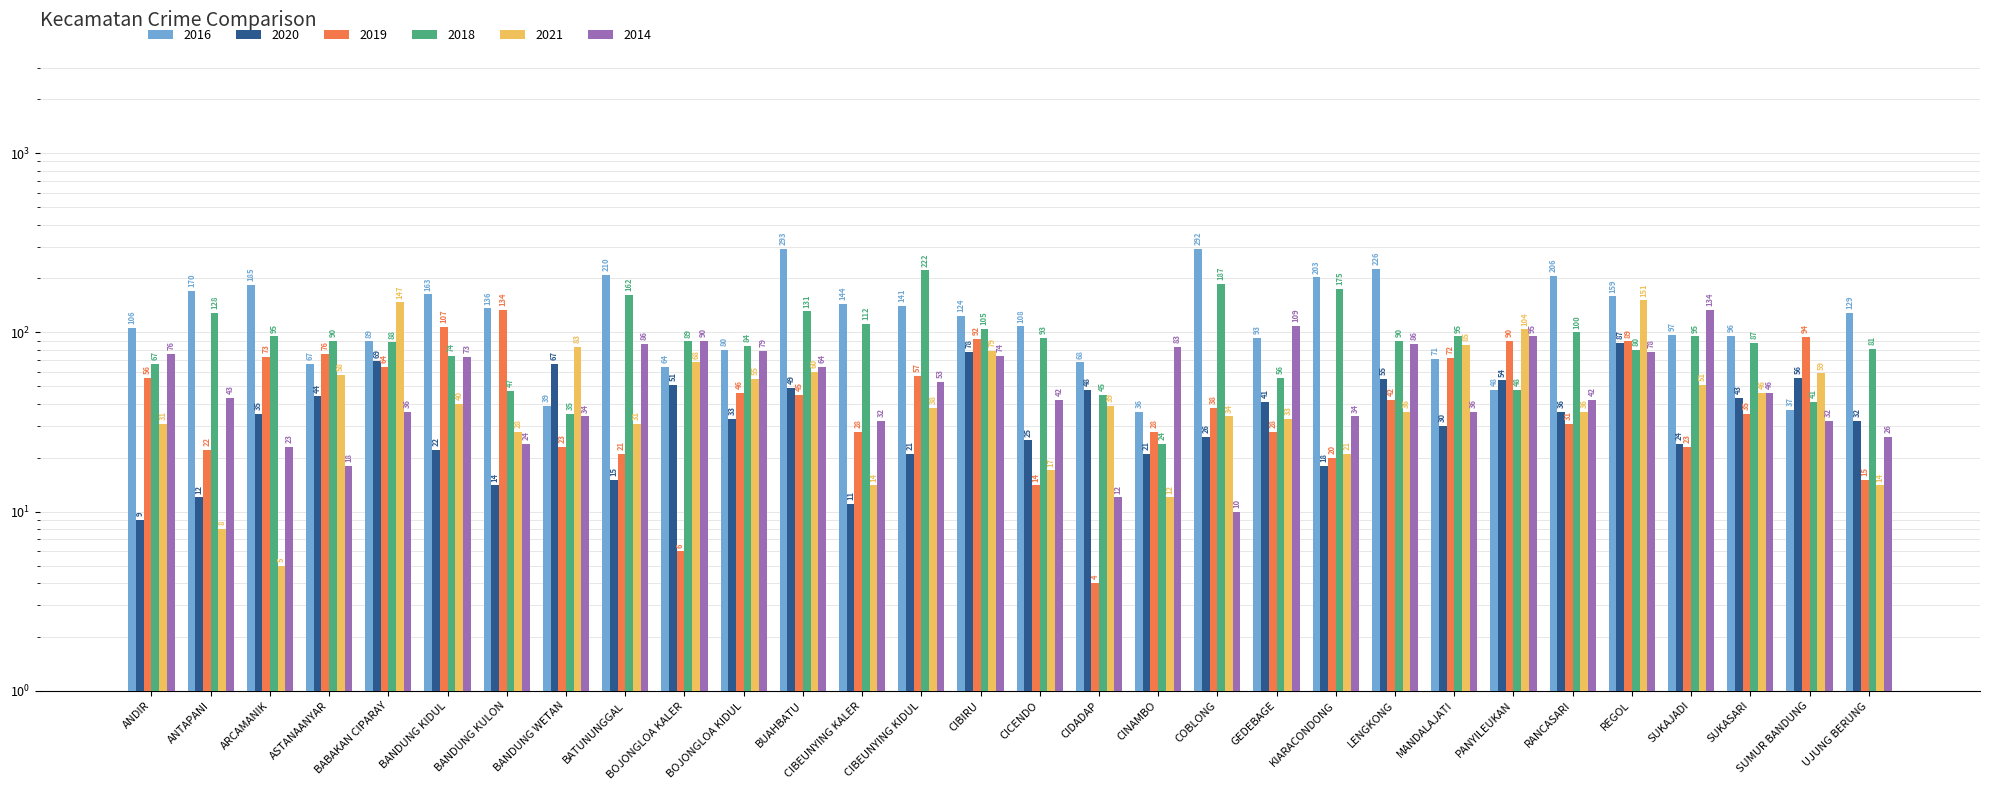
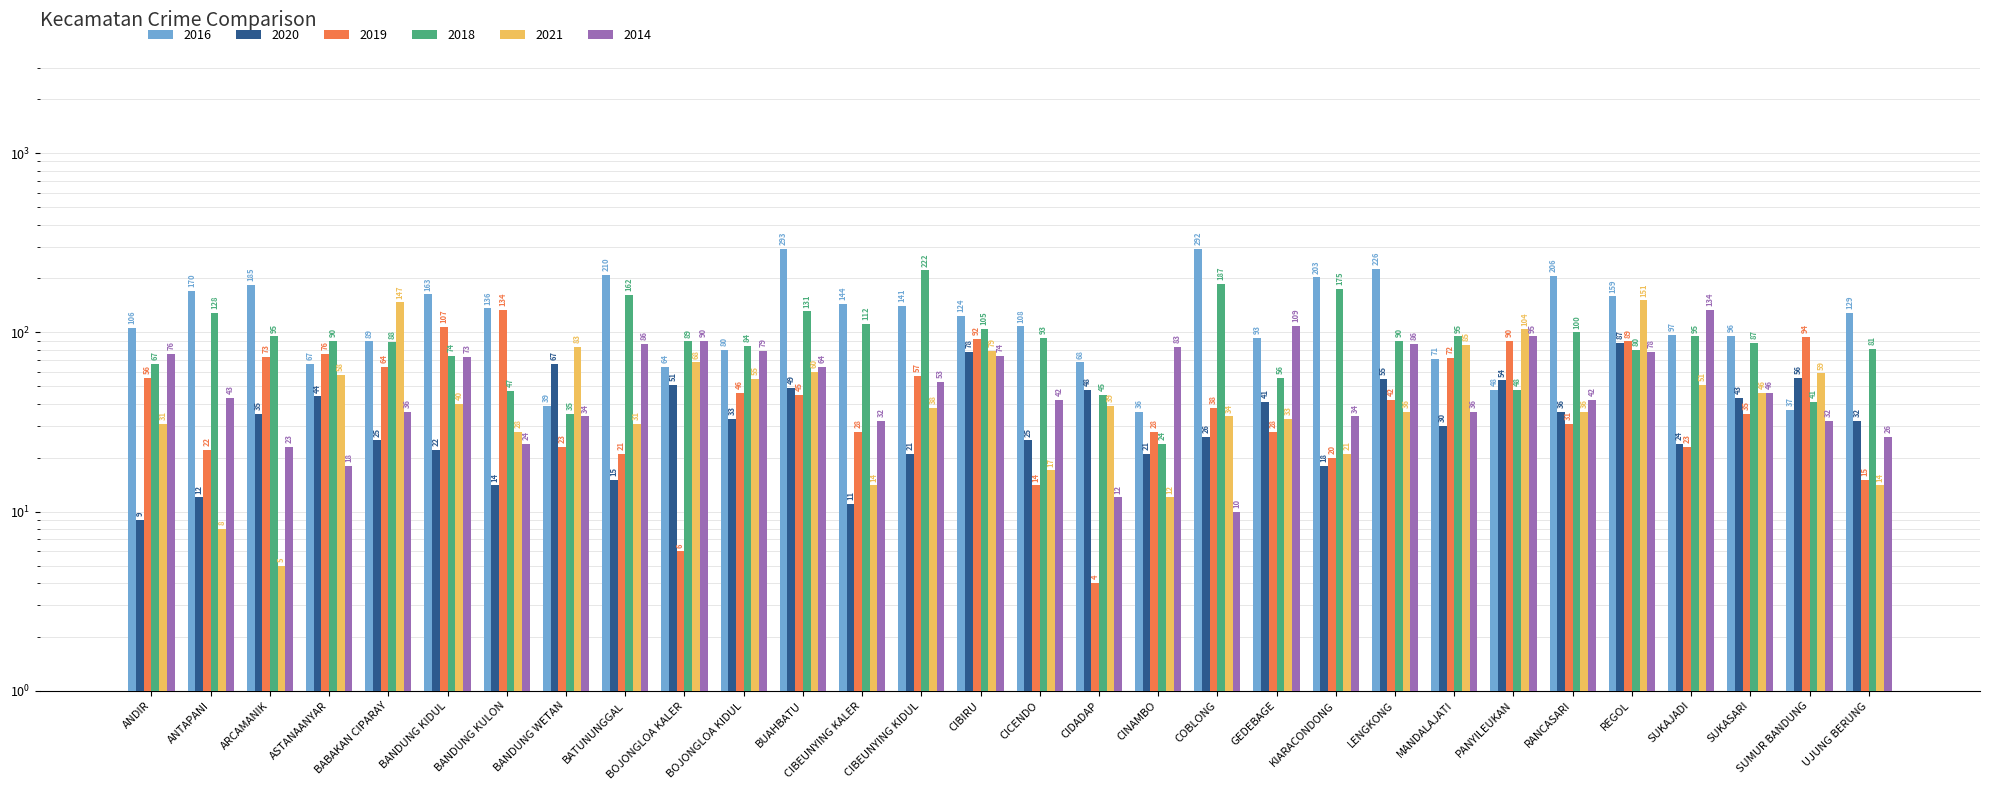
  {
    "2016": {
      "ANDIR": 106,
      "ANTAPANI": 170,
      "ARCAMANIK": 185,
      "ASTANAANYAR": 67,
      "BABAKAN CIPARAY": 89,
      "BANDUNG KIDUL": 163,
      "BANDUNG KULON": 136,
      "BANDUNG WETAN": 39,
      "BATUNUNGGAL": 210,
      "BOJONGLOA KALER": 64,
      "BOJONGLOA KIDUL": 80,
      "BUAHBATU": 293,
      "CIBEUNYING KALER": 144,
      "CIBEUNYING KIDUL": 141,
      "CIBIRU": 124,
      "CICENDO": 108,
      "CIDADAP": 68,
      "CINAMBO": 36,
      "COBLONG": 292,
      "GEDEBAGE": 93,
      "KIARACONDONG": 203,
      "LENGKONG": 226,
      "MANDALAJATI": 71,
      "PANYILEUKAN": 48,
      "RANCASARI": 206,
      "REGOL": 159,
      "SUKAJADI": 97,
      "SUKASARI": 96,
      "SUMUR BANDUNG": 37,
      "UJUNG BERUNG": 129
    },
    "2020": {
      "ANDIR": 9,
      "ANTAPANI": 12,
      "ARCAMANIK": 35,
      "ASTANAANYAR": 44,
-     "BABAKAN CIPARAY": 69,
+     "BABAKAN CIPARAY": 25,
      "BANDUNG KIDUL": 22,
      "BANDUNG KULON": 14,
      "BANDUNG WETAN": 67,
      "BATUNUNGGAL": 15,
      "BOJONGLOA KALER": 51,
      "BOJONGLOA KIDUL": 33,
      "BUAHBATU": 49,
      "CIBEUNYING KALER": 11,
      "CIBEUNYING KIDUL": 21,
      "CIBIRU": 78,
      "CICENDO": 25,
      "CIDADAP": 48,
      "CINAMBO": 21,
      "COBLONG": 26,
      "GEDEBAGE": 41,
      "KIARACONDONG": 18,
      "LENGKONG": 55,
      "MANDALAJATI": 30,
      "PANYILEUKAN": 54,
      "RANCASARI": 36,
      "REGOL": 87,
      "SUKAJADI": 24,
      "SUKASARI": 43,
      "SUMUR BANDUNG": 56,
      "UJUNG BERUNG": 32
    },
    "2019": {
      "ANDIR": 56,
      "ANTAPANI": 22,
      "ARCAMANIK": 73,
      "ASTANAANYAR": 76,
      "BABAKAN CIPARAY": 64,
      "BANDUNG KIDUL": 107,
      "BANDUNG KULON": 134,
      "BANDUNG WETAN": 23,
      "BATUNUNGGAL": 21,
      "BOJONGLOA KALER": 6,
      "BOJONGLOA KIDUL": 46,
      "BUAHBATU": 45,
      "CIBEUNYING KALER": 28,
      "CIBEUNYING KIDUL": 57,
      "CIBIRU": 92,
      "CICENDO": 14,
      "CIDADAP": 4,
      "CINAMBO": 28,
      "COBLONG": 38,
      "GEDEBAGE": 28,
      "KIARACONDONG": 20,
      "LENGKONG": 42,
      "MANDALAJATI": 72,
      "PANYILEUKAN": 90,
      "RANCASARI": 31,
      "REGOL": 89,
      "SUKAJADI": 23,
      "SUKASARI": 35,
      "SUMUR BANDUNG": 94,
      "UJUNG BERUNG": 15
    },
    "2018": {
      "ANDIR": 67,
      "ANTAPANI": 128,
      "ARCAMANIK": 95,
      "ASTANAANYAR": 90,
      "BABAKAN CIPARAY": 88,
      "BANDUNG KIDUL": 74,
      "BANDUNG KULON": 47,
      "BANDUNG WETAN": 35,
      "BATUNUNGGAL": 162,
      "BOJONGLOA KALER": 89,
      "BOJONGLOA KIDUL": 84,
      "BUAHBATU": 131,
      "CIBEUNYING KALER": 112,
      "CIBEUNYING KIDUL": 222,
      "CIBIRU": 105,
      "CICENDO": 93,
      "CIDADAP": 45,
      "CINAMBO": 24,
      "COBLONG": 187,
      "GEDEBAGE": 56,
      "KIARACONDONG": 175,
      "LENGKONG": 90,
      "MANDALAJATI": 95,
      "PANYILEUKAN": 48,
      "RANCASARI": 100,
      "REGOL": 80,
      "SUKAJADI": 95,
      "SUKASARI": 87,
      "SUMUR BANDUNG": 41,
      "UJUNG BERUNG": 81
    },
    "2021": {
      "ANDIR": 31,
      "ANTAPANI": 8,
      "ARCAMANIK": 5,
      "ASTANAANYAR": 58,
      "BABAKAN CIPARAY": 147,
      "BANDUNG KIDUL": 40,
      "BANDUNG KULON": 28,
      "BANDUNG WETAN": 83,
      "BATUNUNGGAL": 31,
      "BOJONGLOA KALER": 68,
      "BOJONGLOA KIDUL": 55,
      "BUAHBATU": 60,
      "CIBEUNYING KALER": 14,
      "CIBEUNYING KIDUL": 38,
      "CIBIRU": 79,
      "CICENDO": 17,
      "CIDADAP": 39,
      "CINAMBO": 12,
      "COBLONG": 34,
      "GEDEBAGE": 33,
      "KIARACONDONG": 21,
      "LENGKONG": 36,
      "MANDALAJATI": 85,
      "PANYILEUKAN": 104,
      "RANCASARI": 36,
      "REGOL": 151,
      "SUKAJADI": 51,
      "SUMUR BANDUNG": 59,
      "UJUNG BERUNG": 14
    },
    "2014": {
      "ANDIR": 76,
      "ANTAPANI": 43,
      "ARCAMANIK": 23,
      "ASTANAANYAR": 18,
      "BABAKAN CIPARAY": 36,
      "BANDUNG KIDUL": 73,
      "BANDUNG KULON": 24,
      "BANDUNG WETAN": 34,
      "BATUNUNGGAL": 86,
      "BOJONGLOA KALER": 90,
      "BOJONGLOA KIDUL": 79,
      "BUAHBATU": 64,
      "CIBEUNYING KALER": 32,
      "CIBEUNYING KIDUL": 53,
      "CIBIRU": 74,
      "CICENDO": 42,
      "CIDADAP": 12,
      "CINAMBO": 83,
      "COBLONG": 10,
      "GEDEBAGE": 109,
      "KIARACONDONG": 34,
      "LENGKONG": 86,
      "MANDALAJATI": 36,
      "PANYILEUKAN": 95,
      "RANCASARI": 42,
      "REGOL": 78,
      "SUKAJADI": 134,
      "SUMUR BANDUNG": 32,
      "UJUNG BERUNG": 26
    }
  }
